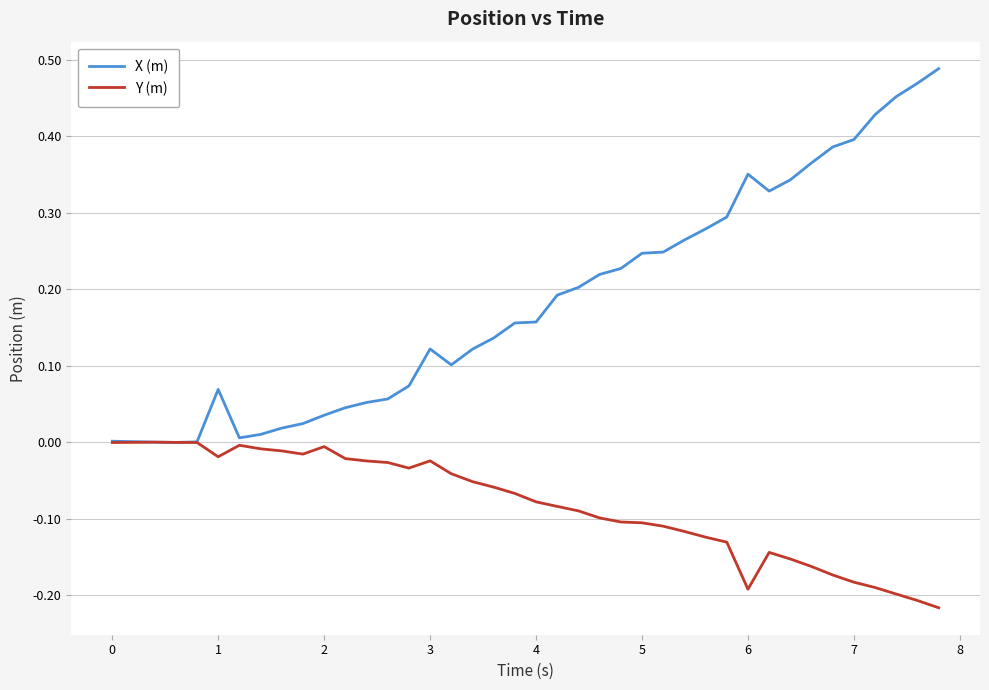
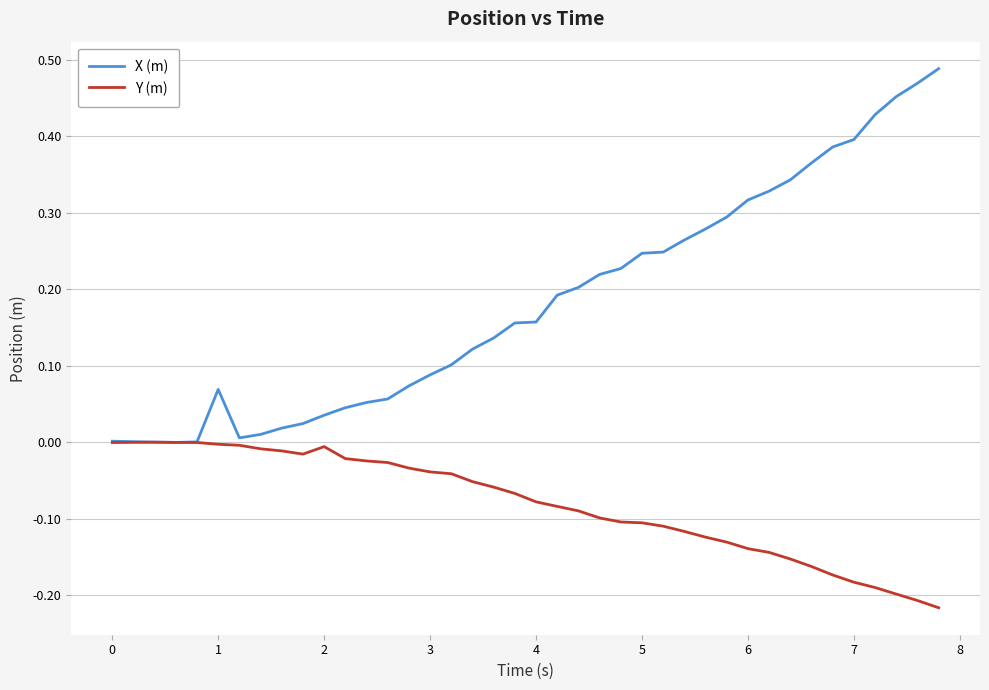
  {
    "X (m)": {
      "1": 0.07,
      "2": 0.04,
-     "3": 0.12,
+     "3": 0.09,
      "4": 0.16,
      "5": 0.25,
-     "6": 0.35,
+     "6": 0.32,
      "7": 0.40
    },
    "Y (m)": {
-     "1": -0.02,
+     "1": 0.00,
      "2": -0.01,
-     "3": -0.02,
+     "3": -0.04,
      "4": -0.08,
      "5": -0.11,
-     "6": -0.19,
+     "6": -0.14,
      "7": -0.18
    }
  }
